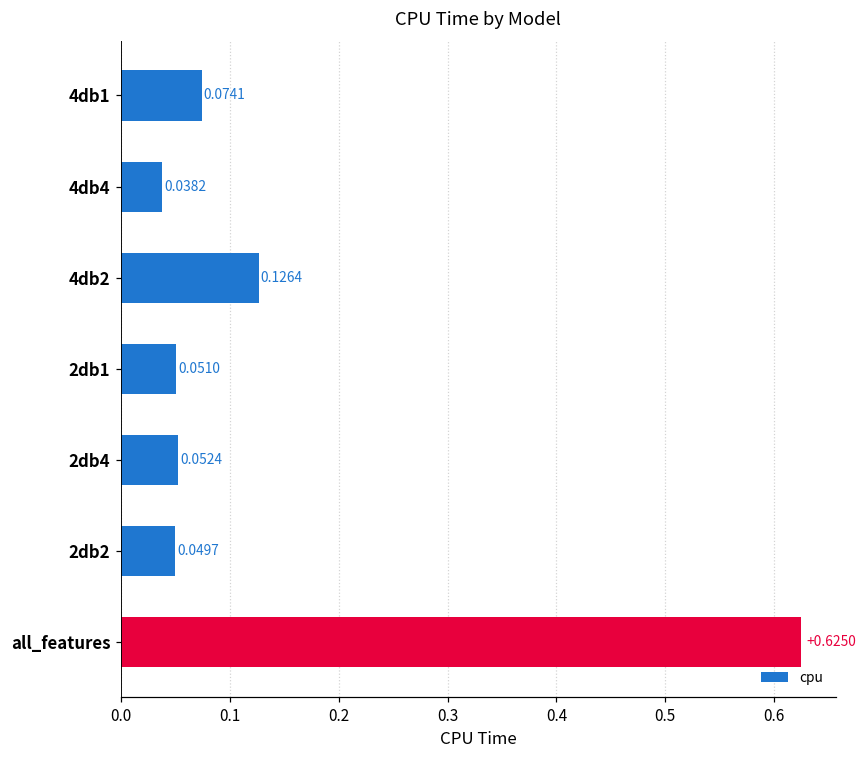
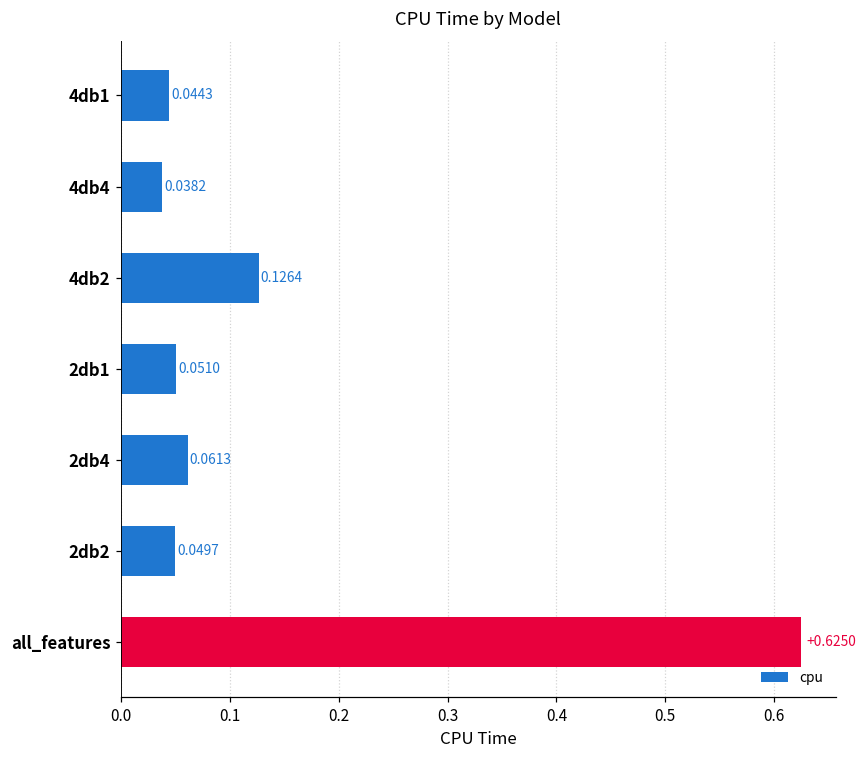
  {
-   "4db1": "0.0741",
+   "4db1": "0.0443",
    "4db4": "0.0382",
    "4db2": "0.1264",
    "2db1": "0.0510",
-   "2db4": "0.0524",
+   "2db4": "0.0613",
    "2db2": "0.0497",
    "all_features": "+0.6250"
  }
